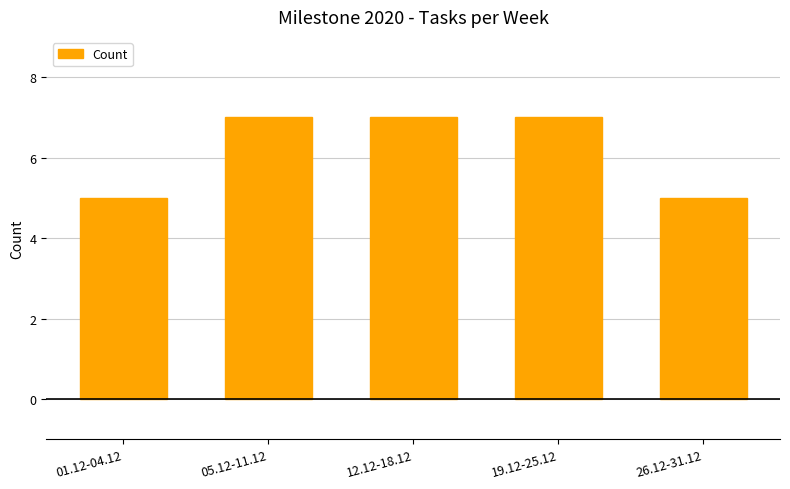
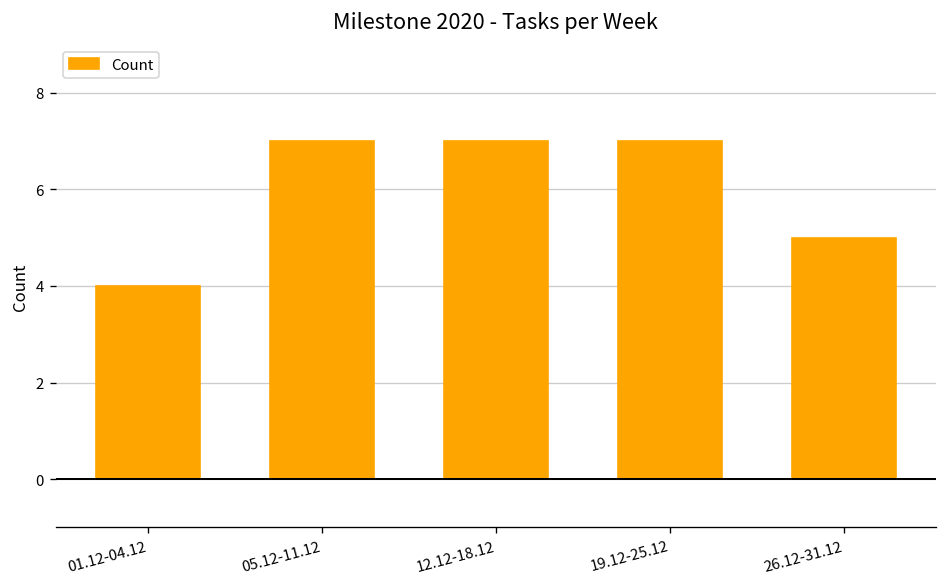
  {
-   "01.12-04.12": 5,
+   "01.12-04.12": 4,
    "05.12-11.12": 7,
    "12.12-18.12": 7,
    "19.12-25.12": 7,
    "26.12-31.12": 5
  }
